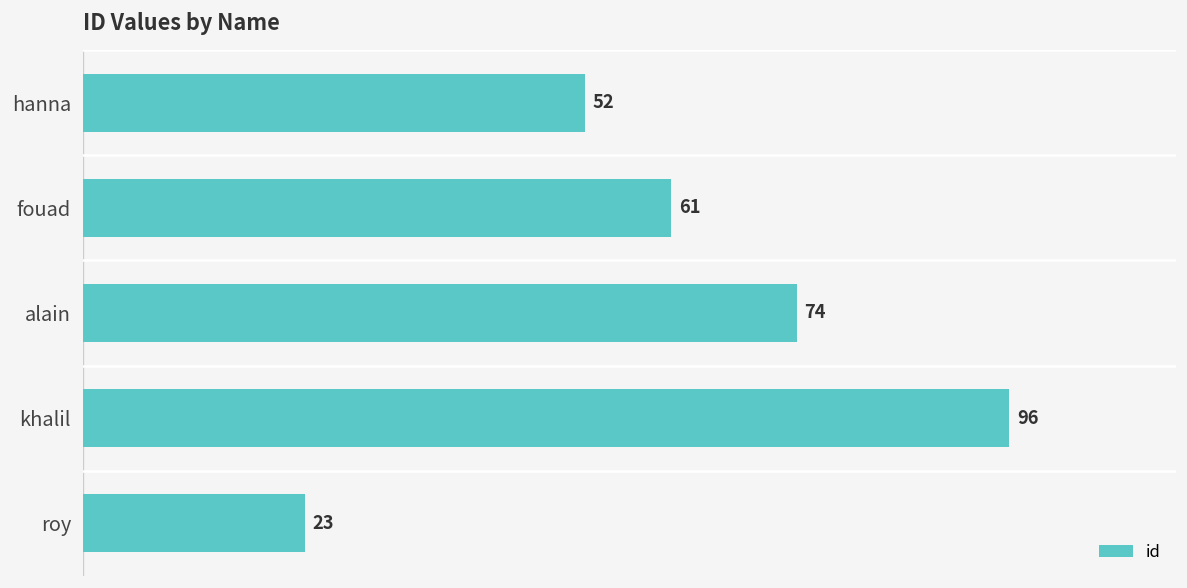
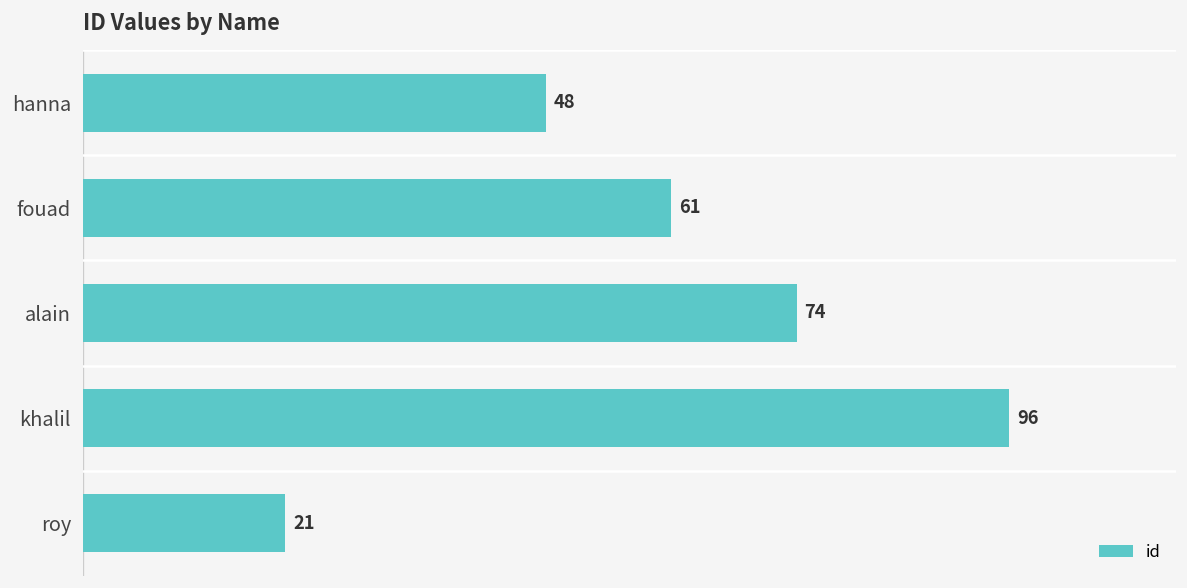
  {
-   "hanna": 52,
+   "hanna": 48,
    "fouad": 61,
    "alain": 74,
    "khalil": 96,
-   "roy": 23
+   "roy": 21
  }
